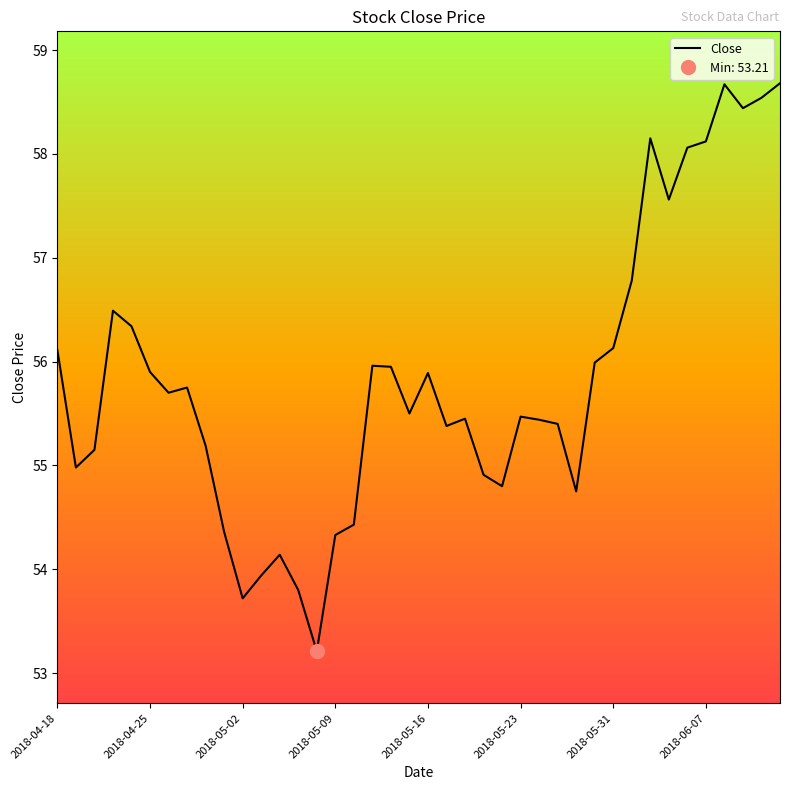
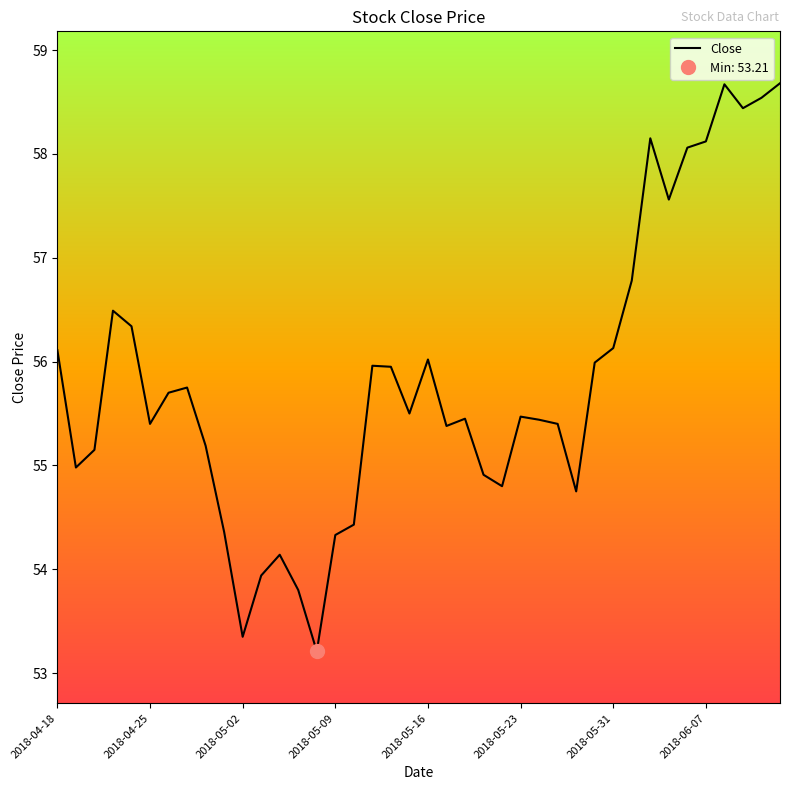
  {
    "Close": {
      "2018-04-18": 56.11,
-     "2018-04-25": 55.9,
-     "2018-05-02": 53.72,
+     "2018-04-25": 55.4,
+     "2018-05-02": 53.35,
      "2018-05-09": 54.33,
-     "2018-05-16": 55.89,
+     "2018-05-16": 56.02,
      "2018-05-23": 55.47,
      "2018-05-31": 56.13,
      "2018-06-07": 58.12
    }
  }
